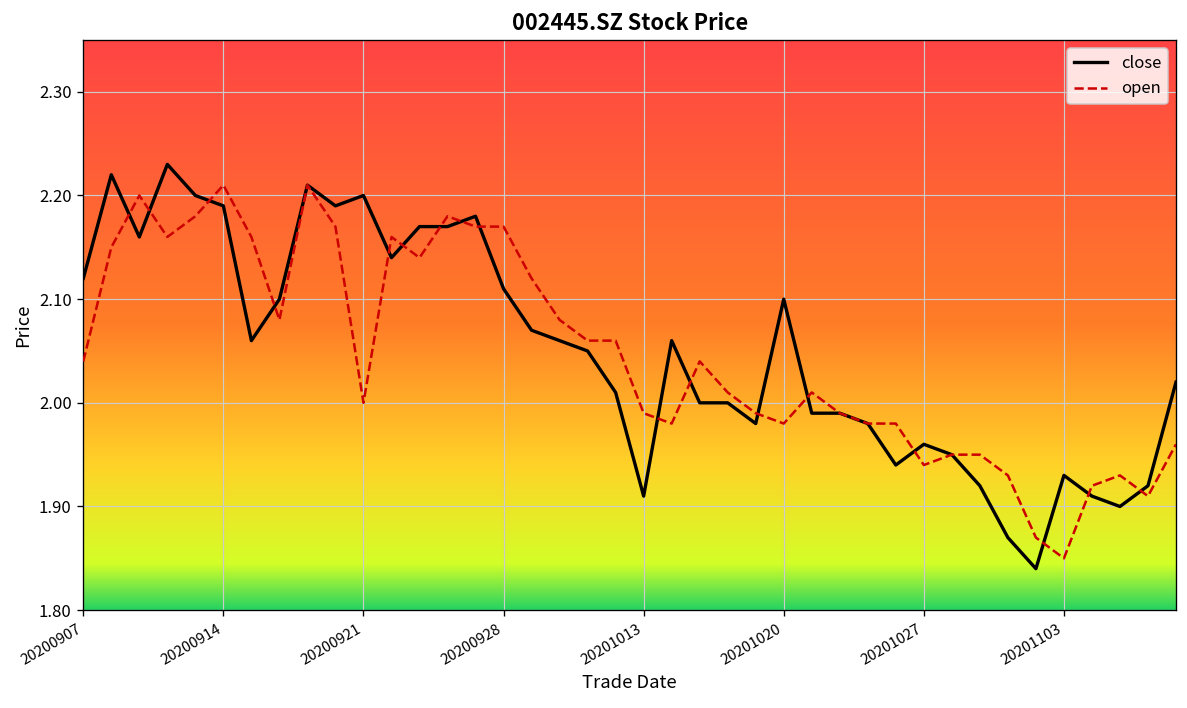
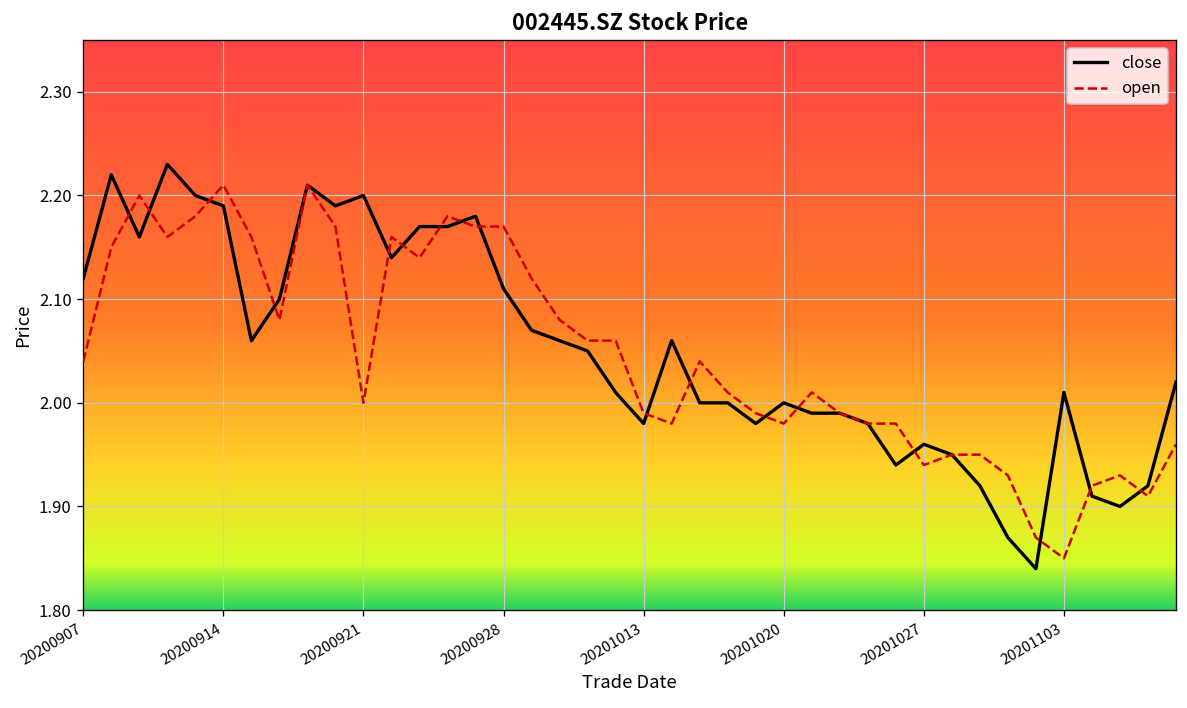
  {
    "close": {
      "20200907": 2.12,
      "20200914": 2.19,
      "20200921": 2.20,
      "20200928": 2.11,
-     "20201013": 1.91,
-     "20201020": 2.1,
+     "20201013": 1.98,
+     "20201020": 2.0,
      "20201027": 1.96,
-     "20201103": 1.93
+     "20201103": 2.01
    },
    "open": {
      "20200907": 2.04,
      "20200914": 2.21,
      "20200921": 2.00,
      "20200928": 2.17,
      "20201013": 1.99,
      "20201020": 1.98,
      "20201027": 1.94,
      "20201103": 1.85
    }
  }
